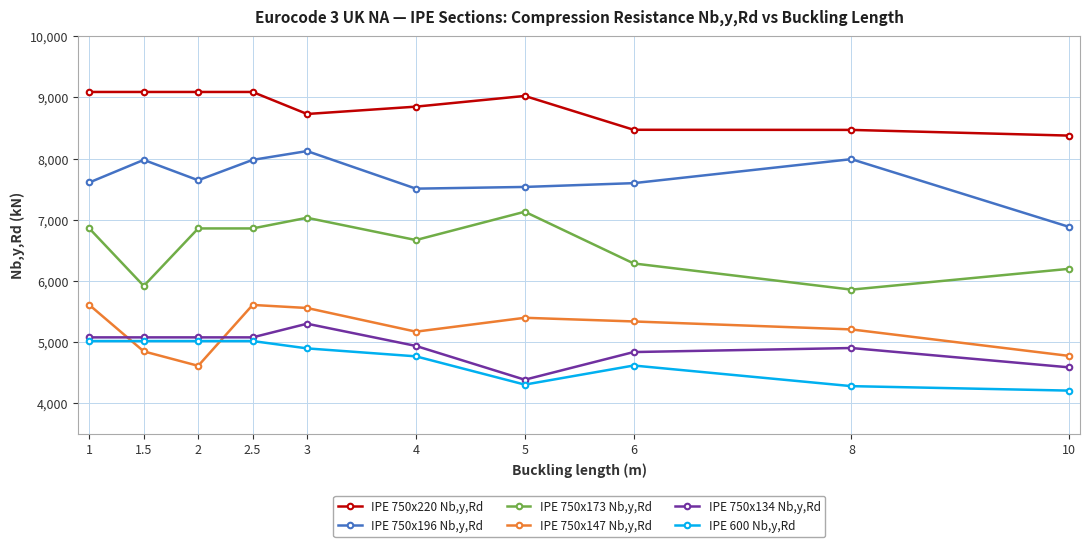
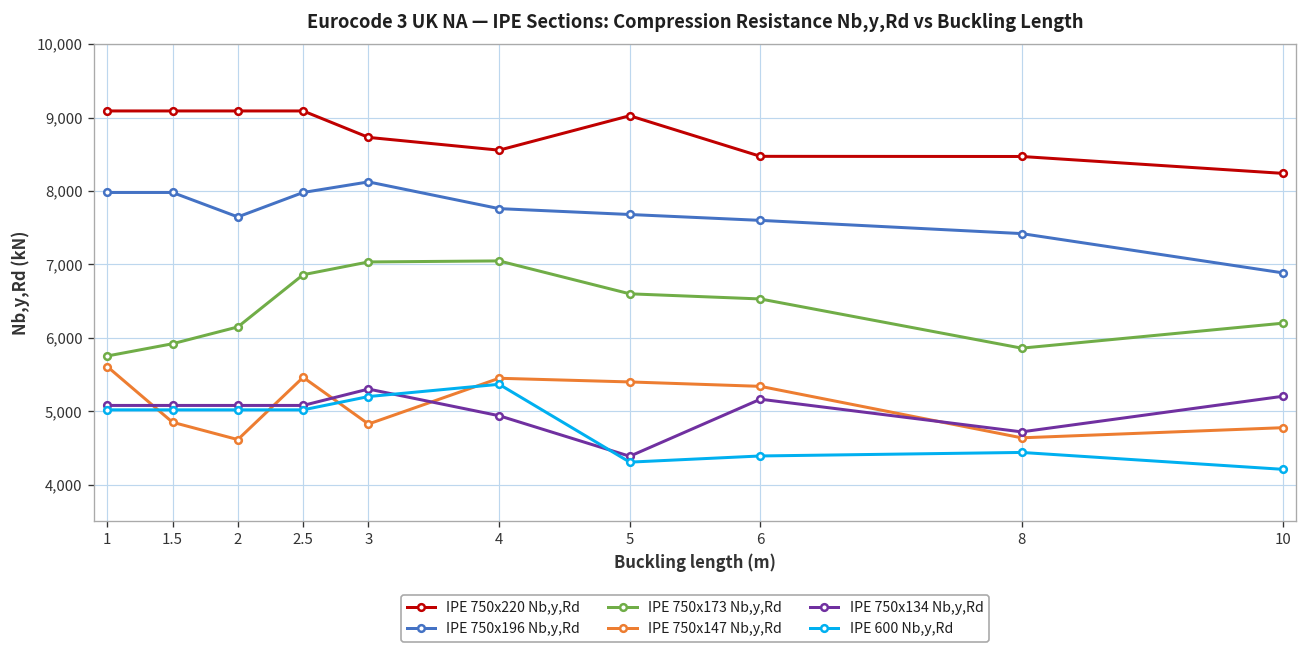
  {
    "IPE 750x220 Nb,y,Rd": {
      "1": "9,100",
      "1.5": "9,100",
      "2": "9,100",
      "2.5": "9,100",
      "3": "8,700",
-     "4": "8,900",
+     "4": "8,600",
      "5": "9,000",
      "6": "8,500",
      "8": "8,500",
-     "10": "8,400"
+     "10": "8,200"
    },
    "IPE 750x196 Nb,y,Rd": {
-     "1": "7,600",
+     "1": "8,000",
      "1.5": "8,000",
      "2": "7,600",
      "2.5": "8,000",
      "3": "8,100",
-     "4": "7,500",
-     "5": "7,500",
+     "4": "7,800",
+     "5": "7,700",
      "6": "7,600",
-     "8": "8,000",
+     "8": "7,400",
      "10": "6,900"
    },
    "IPE 750x173 Nb,y,Rd": {
-     "1": "6,900",
+     "1": "5,800",
      "1.5": "5,900",
-     "2": "6,900",
+     "2": "6,100",
      "2.5": "6,900",
      "3": "7,000",
-     "4": "6,700",
-     "5": "7,100",
-     "6": "6,300",
+     "4": "7,000",
+     "5": "6,600",
+     "6": "6,500",
      "8": "5,900",
      "10": "6,200"
    },
    "IPE 750x147 Nb,y,Rd": {
      "1": "5,600",
      "1.5": "4,900",
      "2": "4,600",
-     "2.5": "5,600",
-     "3": "5,600",
-     "4": "5,200",
+     "2.5": "5,500",
+     "3": "4,800",
+     "4": "5,500",
      "5": "5,400",
      "6": "5,300",
-     "8": "5,200",
+     "8": "4,600",
      "10": "4,800"
    },
    "IPE 750x134 Nb,y,Rd": {
      "1": "5,100",
      "1.5": "5,100",
      "2": "5,100",
      "2.5": "5,100",
      "3": "5,300",
      "4": "4,900",
      "5": "4,400",
-     "6": "4,800",
-     "8": "4,900",
-     "10": "4,600"
+     "6": "5,200",
+     "8": "4,700",
+     "10": "5,200"
    },
    "IPE 600 Nb,y,Rd": {
      "1": "5,000",
      "1.5": "5,000",
      "2": "5,000",
      "2.5": "5,000",
-     "3": "4,900",
-     "4": "4,800",
+     "3": "5,200",
+     "4": "5,400",
      "5": "4,300",
-     "6": "4,600",
-     "8": "4,300",
+     "6": "4,400",
+     "8": "4,400",
      "10": "4,200"
    }
  }
